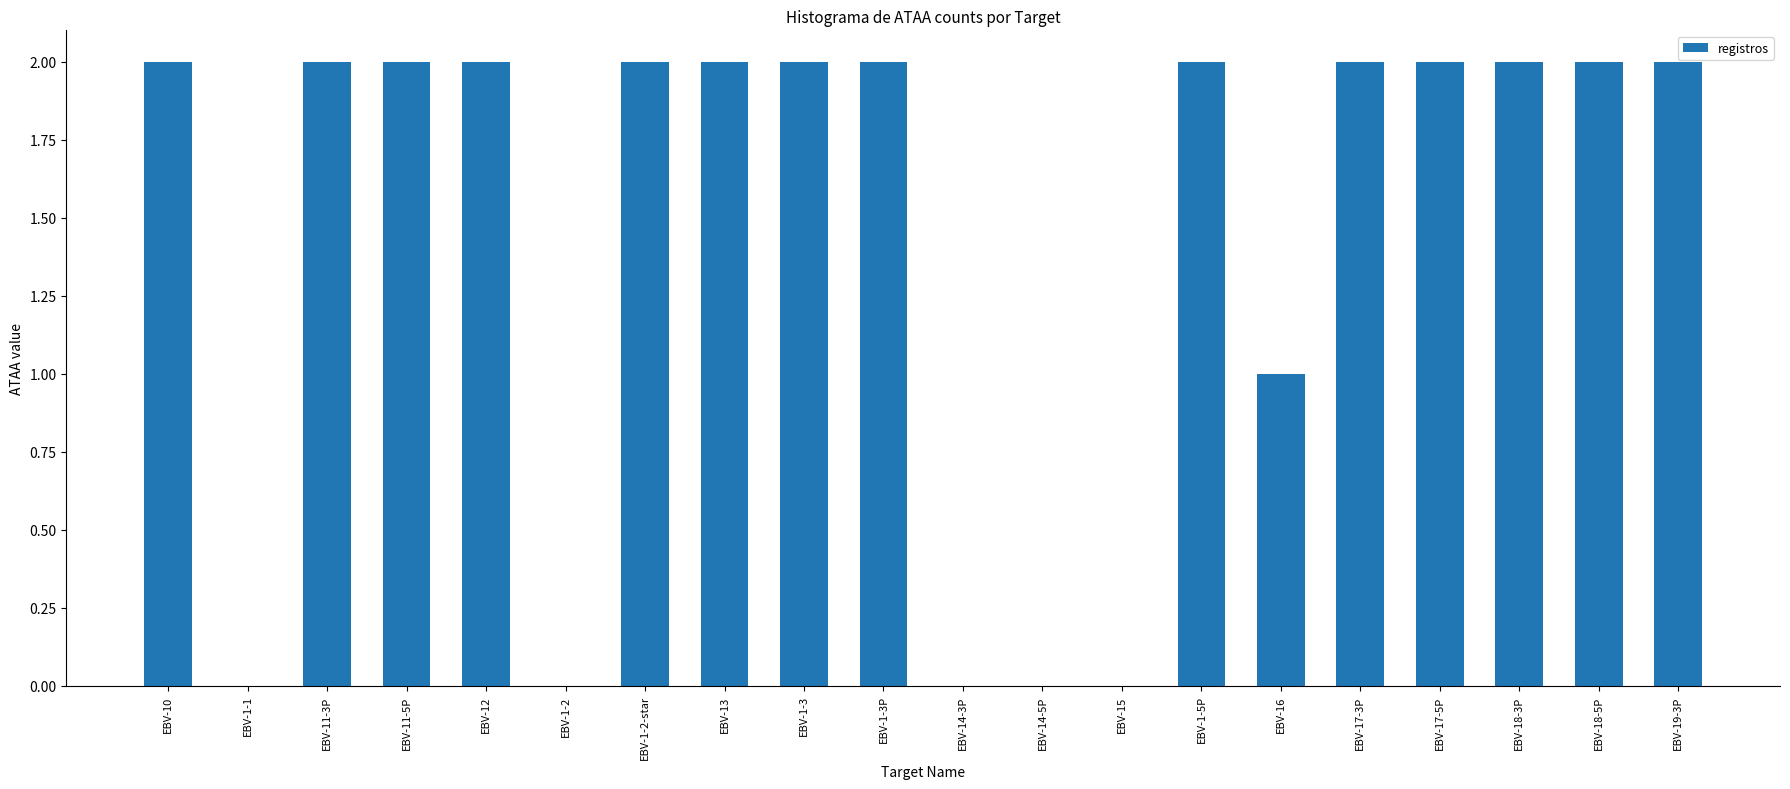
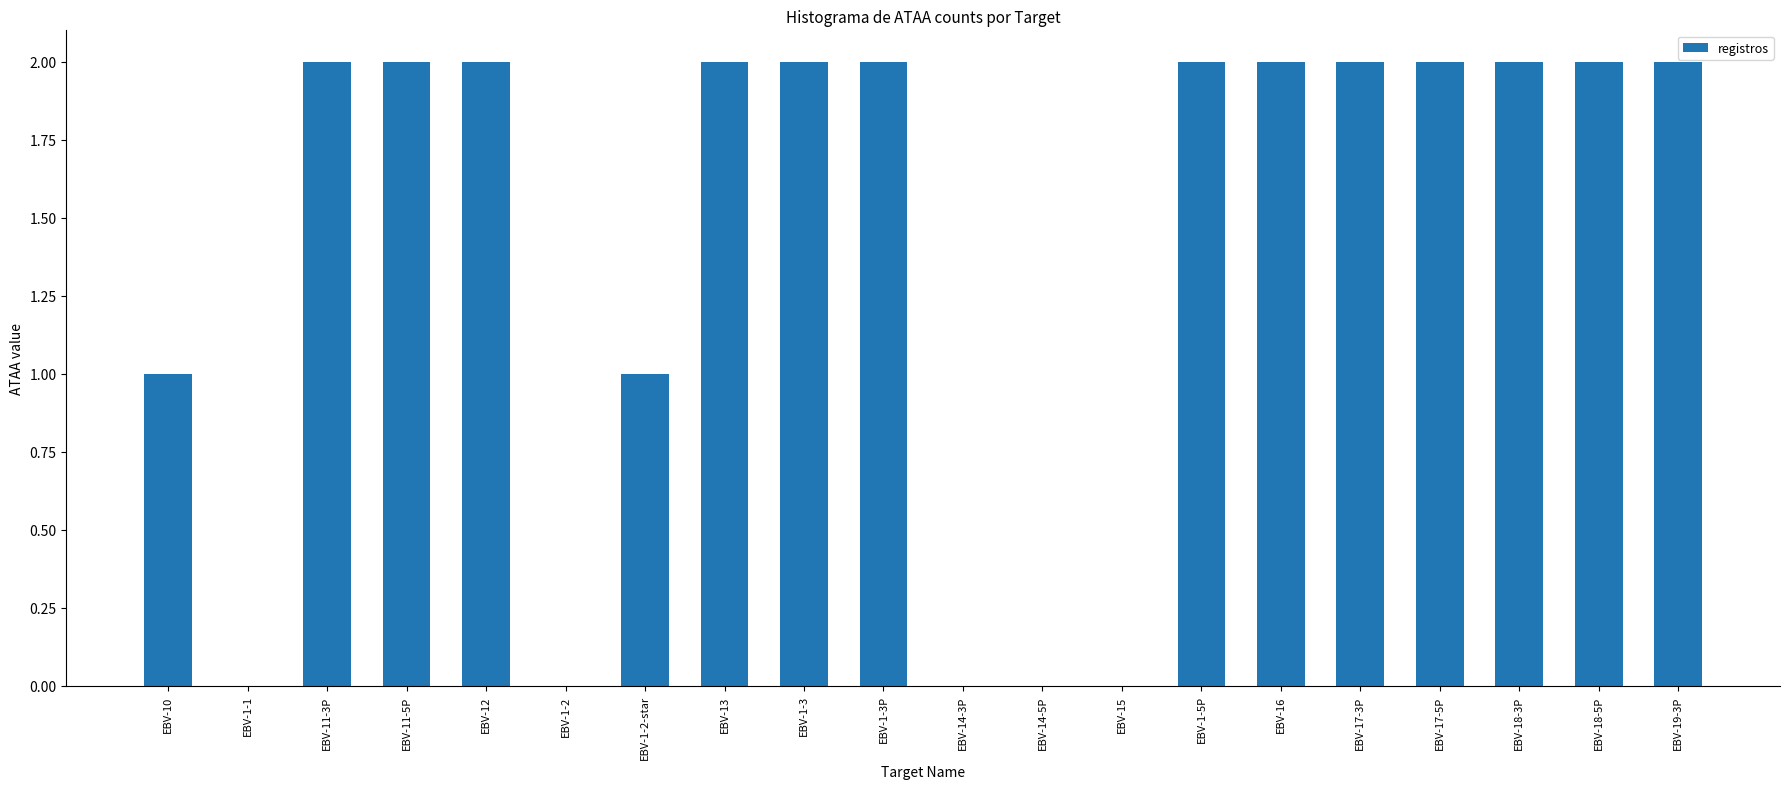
  {
-   "EBV-10": 2,
+   "EBV-10": 1,
    "EBV-1-1": 0,
    "EBV-11-3P": 2,
    "EBV-11-5P": 2,
    "EBV-12": 2,
    "EBV-1-2": 0,
-   "EBV-1-2-star": 2,
+   "EBV-1-2-star": 1,
    "EBV-13": 2,
    "EBV-1-3": 2,
    "EBV-1-3P": 2,
    "EBV-14-3P": 0,
    "EBV-14-5P": 0,
    "EBV-15": 0,
    "EBV-1-5P": 2,
-   "EBV-16": 1,
+   "EBV-16": 2,
    "EBV-17-3P": 2,
    "EBV-17-5P": 2,
    "EBV-18-3P": 2,
    "EBV-18-5P": 2,
    "EBV-19-3P": 2
  }
